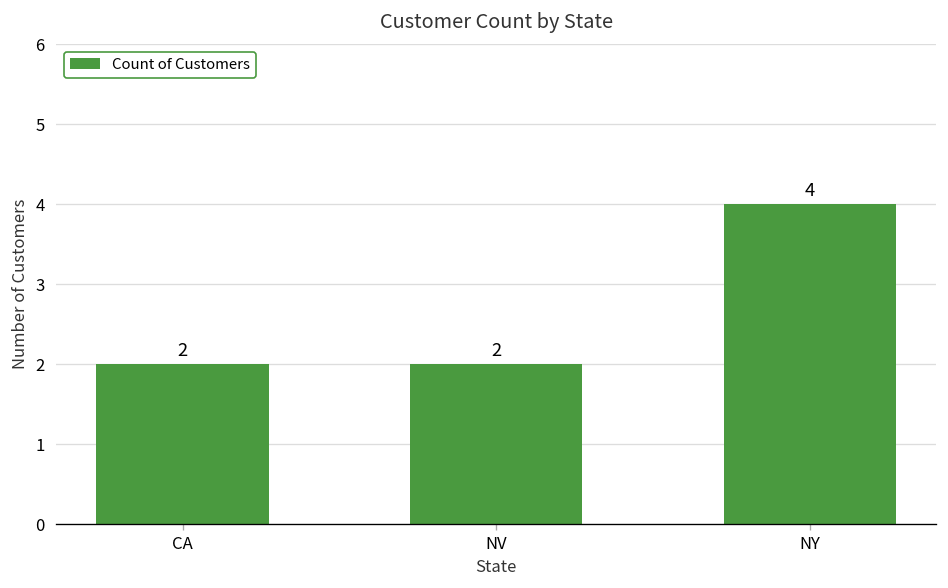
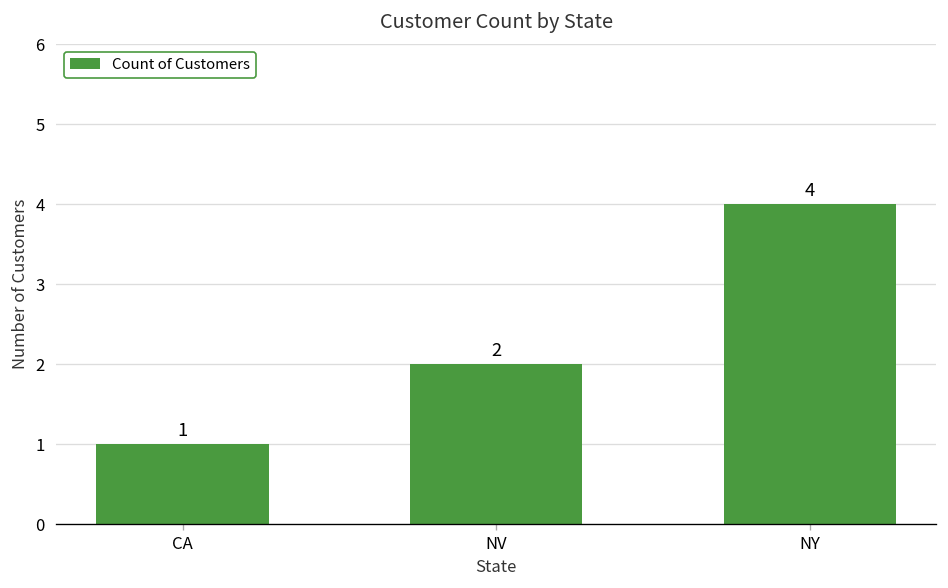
  {
-   "CA": 2,
+   "CA": 1,
    "NV": 2,
    "NY": 4
  }
